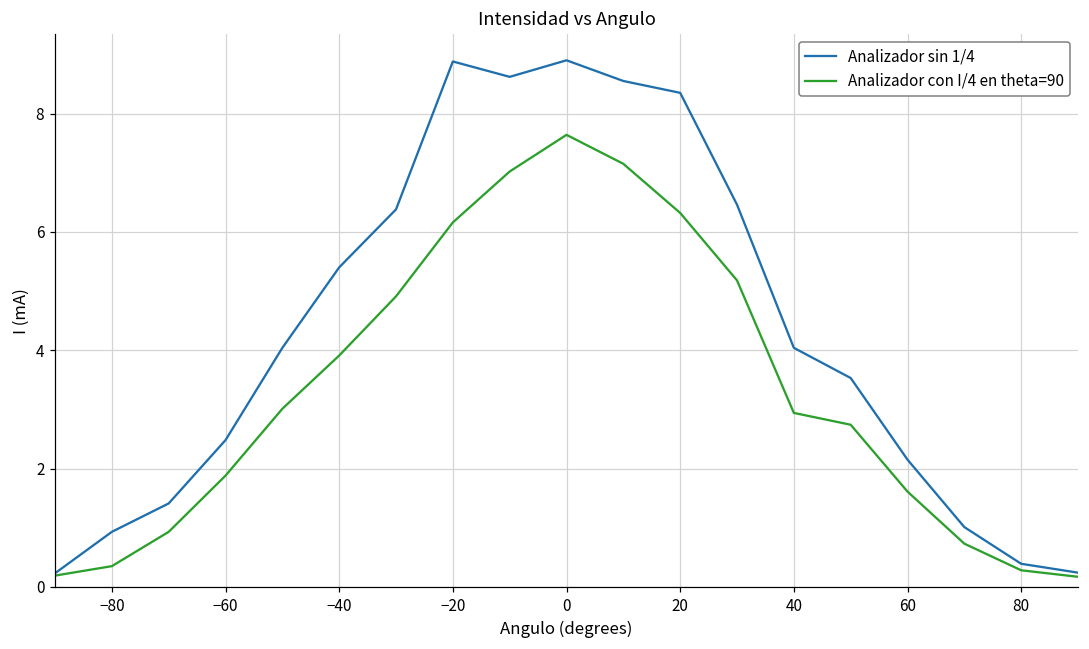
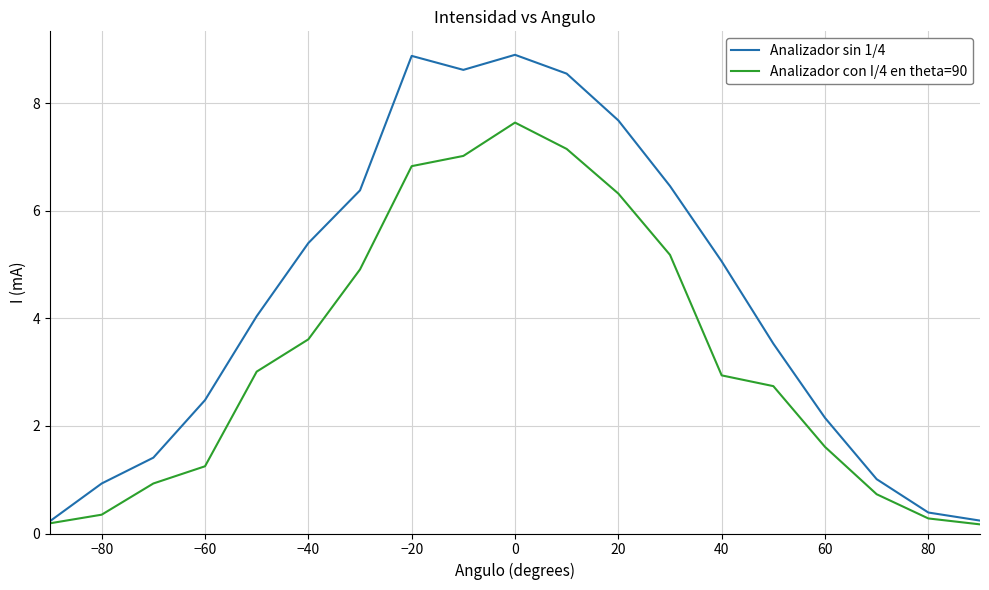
  {
    "Analizador sin 1/4": {
      "−80": 0.9,
      "−60": 2.5,
      "−40": 5.4,
      "−20": 8.9,
      "0": 8.9,
-     "20": 8.4,
-     "40": 4.0,
+     "20": 7.7,
+     "40": 5.1,
      "60": 2.2,
      "80": 0.4
    },
    "Analizador con I/4 en theta=90": {
      "−80": 0.4,
-     "−60": 1.9,
-     "−40": 3.9,
-     "−20": 6.2,
+     "−60": 1.3,
+     "−40": 3.6,
+     "−20": 6.8,
      "0": 7.6,
      "20": 6.3,
      "40": 2.9,
      "60": 1.6,
      "80": 0.3
    }
  }
